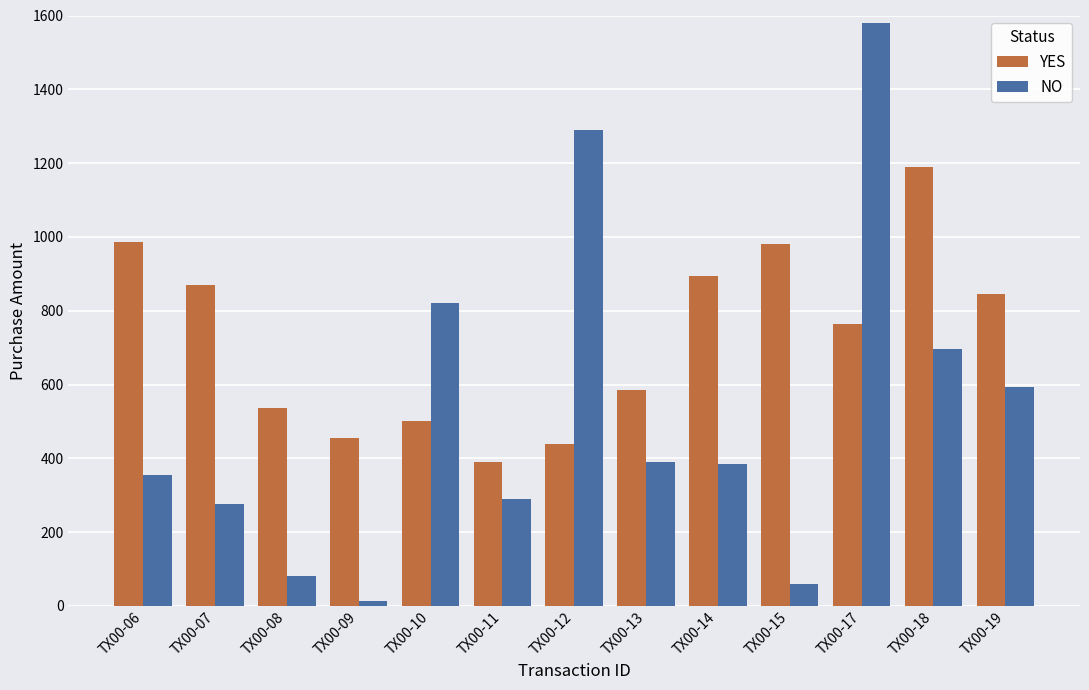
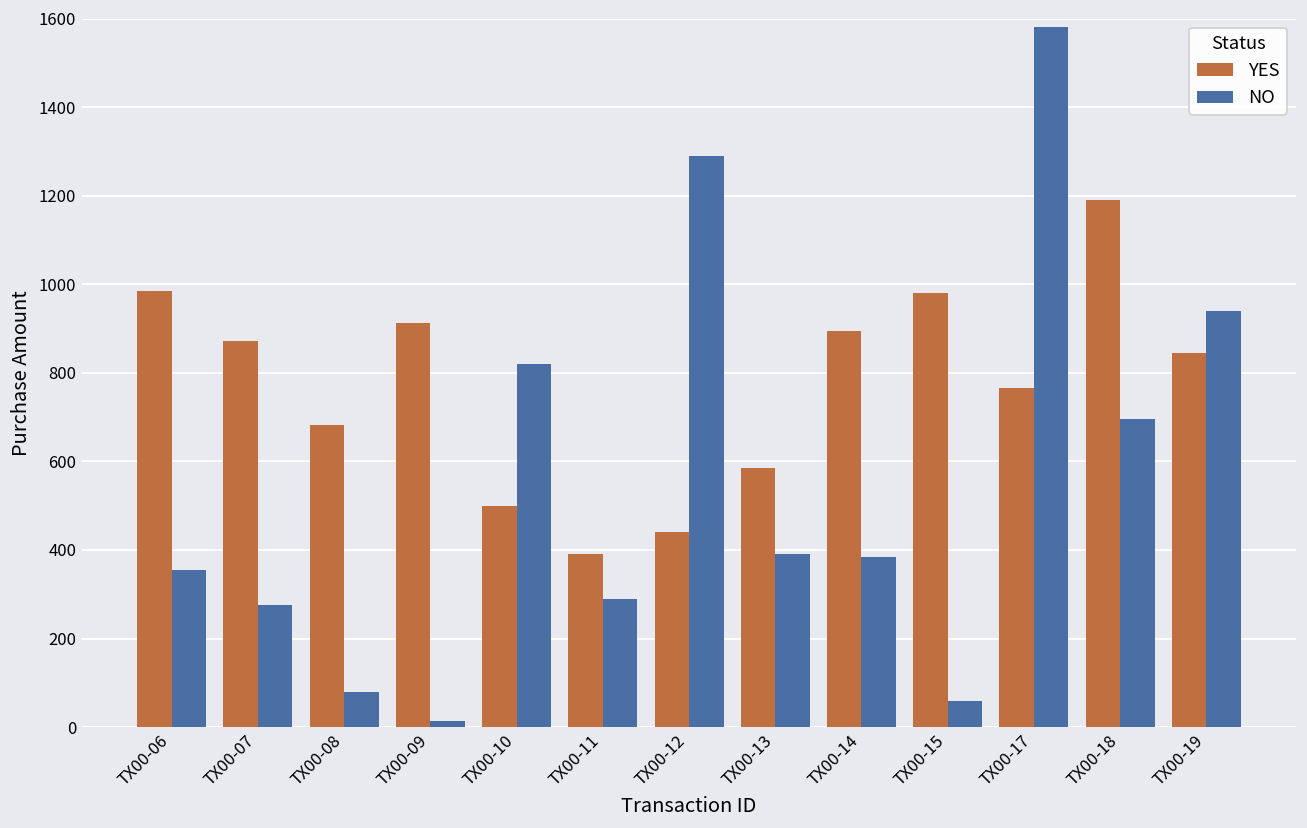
  {
    "YES": {
      "TX00-06": 990,
      "TX00-07": 870,
-     "TX00-08": 540,
-     "TX00-09": 460,
+     "TX00-08": 680,
+     "TX00-09": 910,
      "TX00-10": 500,
      "TX00-11": 390,
      "TX00-12": 440,
      "TX00-13": 590,
      "TX00-14": 900,
      "TX00-15": 980,
      "TX00-17": 770,
      "TX00-18": 1190,
      "TX00-19": 850
    },
    "NO": {
      "TX00-06": 350,
      "TX00-07": 280,
      "TX00-08": 80,
      "TX00-09": 10,
      "TX00-10": 820,
      "TX00-11": 290,
      "TX00-12": 1290,
      "TX00-13": 390,
      "TX00-14": 390,
      "TX00-15": 60,
      "TX00-17": 1580,
      "TX00-18": 700,
-     "TX00-19": 590
+     "TX00-19": 940
    }
  }
